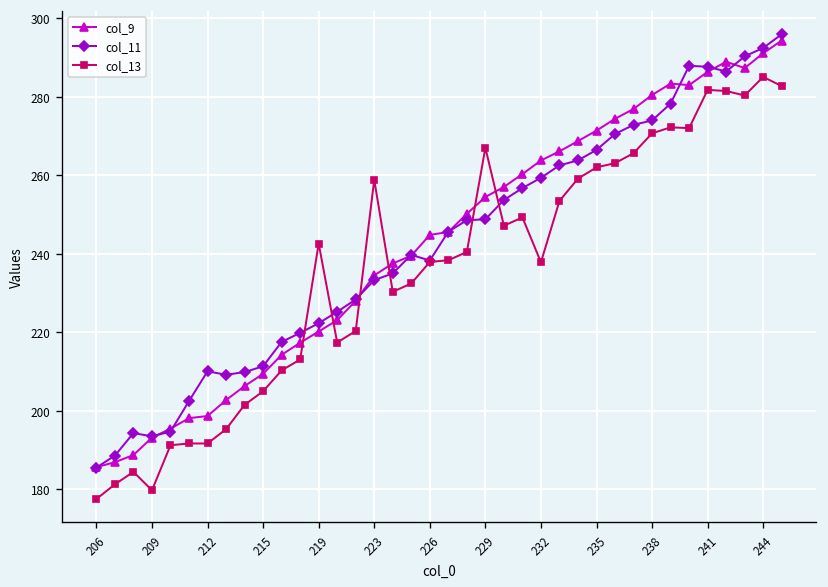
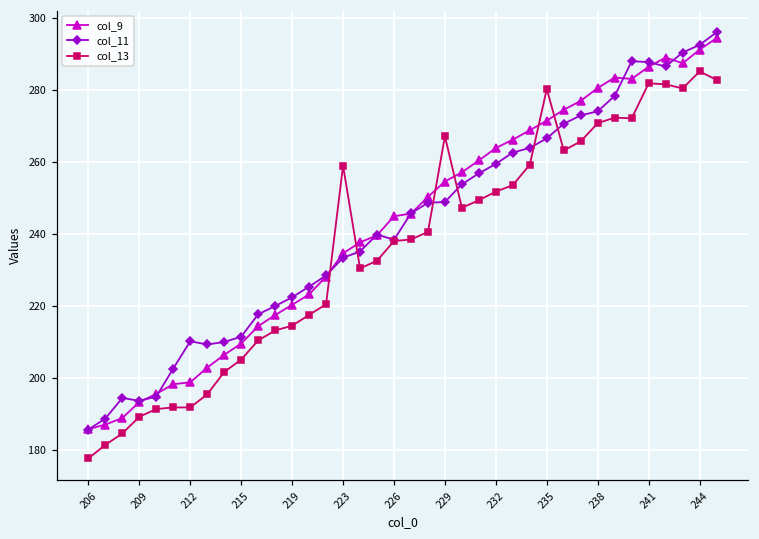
  {
    "col_13": {
      "206": 178,
-     "209": 180,
+     "209": 189,
      "212": 192,
      "215": 205,
-     "219": 243,
+     "219": 214,
      "223": 259,
      "229": 267,
-     "232": 238,
-     "235": 262,
+     "232": 252,
+     "235": 280,
      "238": 271,
      "241": 282,
      "244": 285
    }
  }
